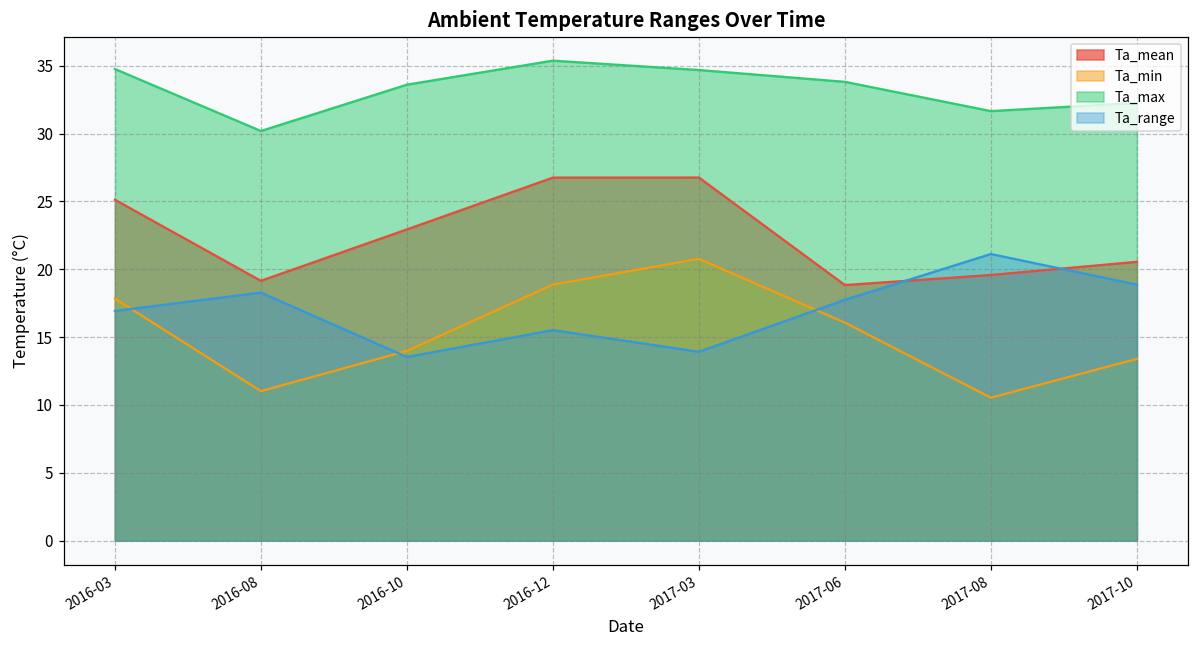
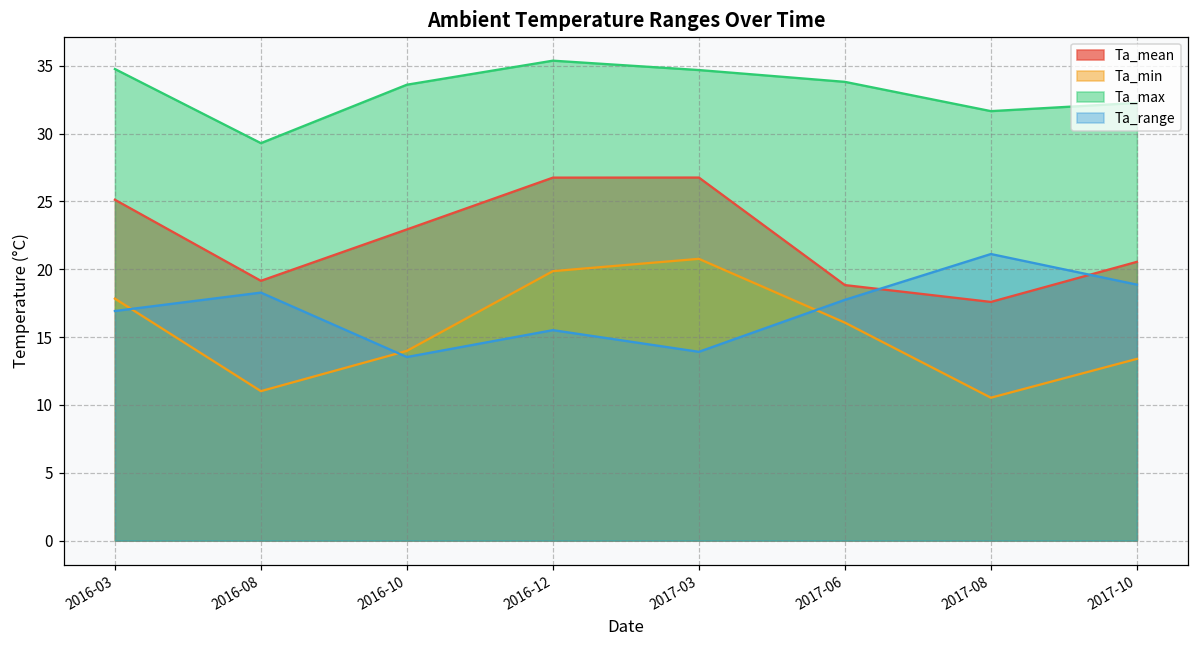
  {
    "Ta_mean": {
      "2016-03": 25.1,
      "2016-08": 19.1,
      "2016-10": 22.9,
      "2016-12": 26.8,
      "2017-03": 26.8,
      "2017-06": 18.8,
-     "2017-08": 19.6,
+     "2017-08": 17.6,
      "2017-10": 20.5
    },
    "Ta_min": {
      "2016-03": 17.8,
      "2016-08": 11.0,
      "2016-10": 14.0,
-     "2016-12": 18.9,
+     "2016-12": 19.9,
      "2017-03": 20.8,
      "2017-06": 16.1,
      "2017-08": 10.5,
      "2017-10": 13.4
    },
    "Ta_max": {
      "2016-03": 34.8,
-     "2016-08": 30.2,
+     "2016-08": 29.3,
      "2016-10": 33.6,
      "2016-12": 35.4,
      "2017-03": 34.7,
      "2017-06": 33.8,
      "2017-08": 31.7
    },
    "Ta_range": {
      "2016-03": 16.9,
      "2016-08": 18.3,
      "2016-10": 13.5,
      "2016-12": 15.5,
      "2017-03": 13.9,
      "2017-06": 17.7,
      "2017-08": 21.1,
      "2017-10": 18.9
    }
  }
